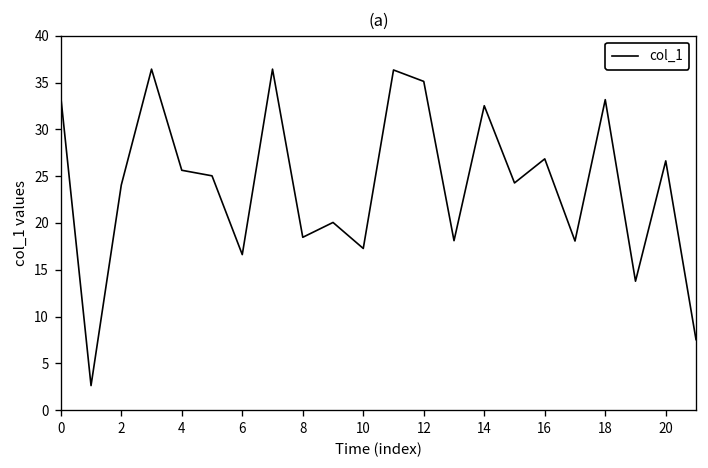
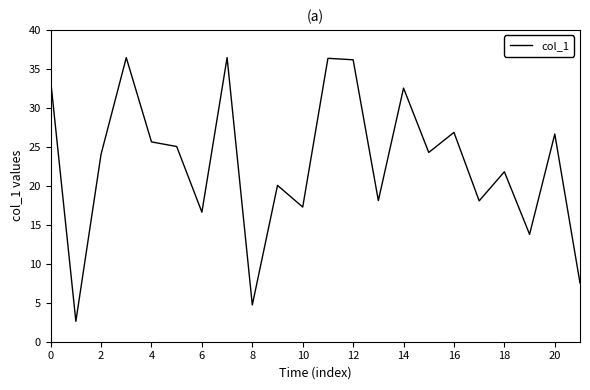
  {
    "0": 34,
    "2": 24,
    "4": 26,
    "6": 17,
-   "8": 18,
+   "8": 5,
    "10": 17,
-   "12": 35,
+   "12": 36,
    "14": 33,
    "16": 27,
-   "18": 33,
+   "18": 22,
    "20": 27
  }
